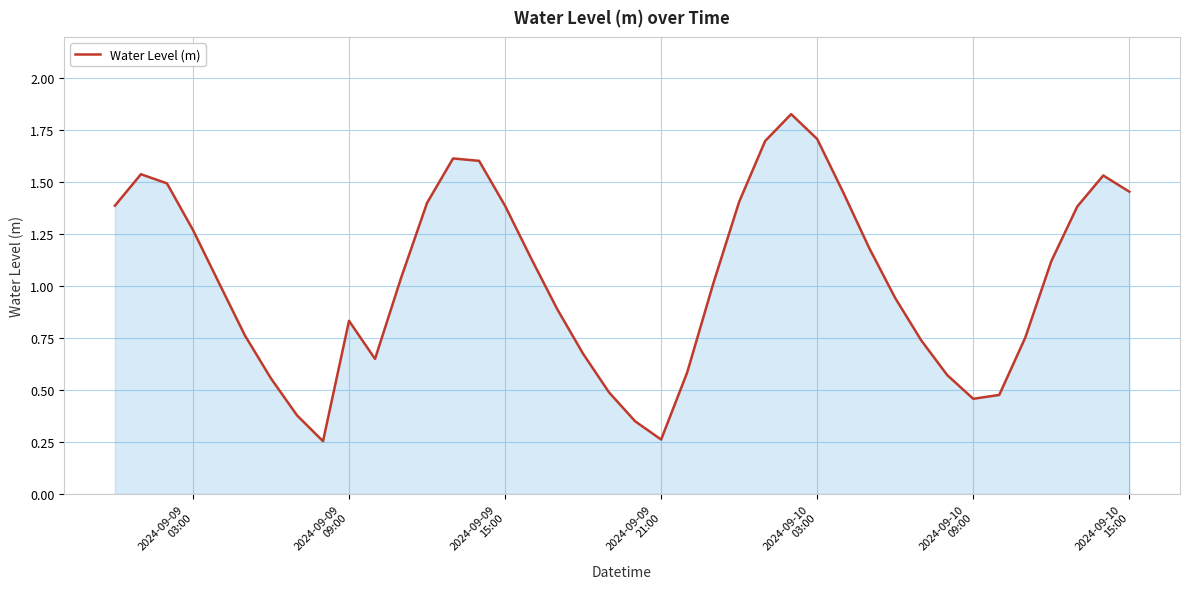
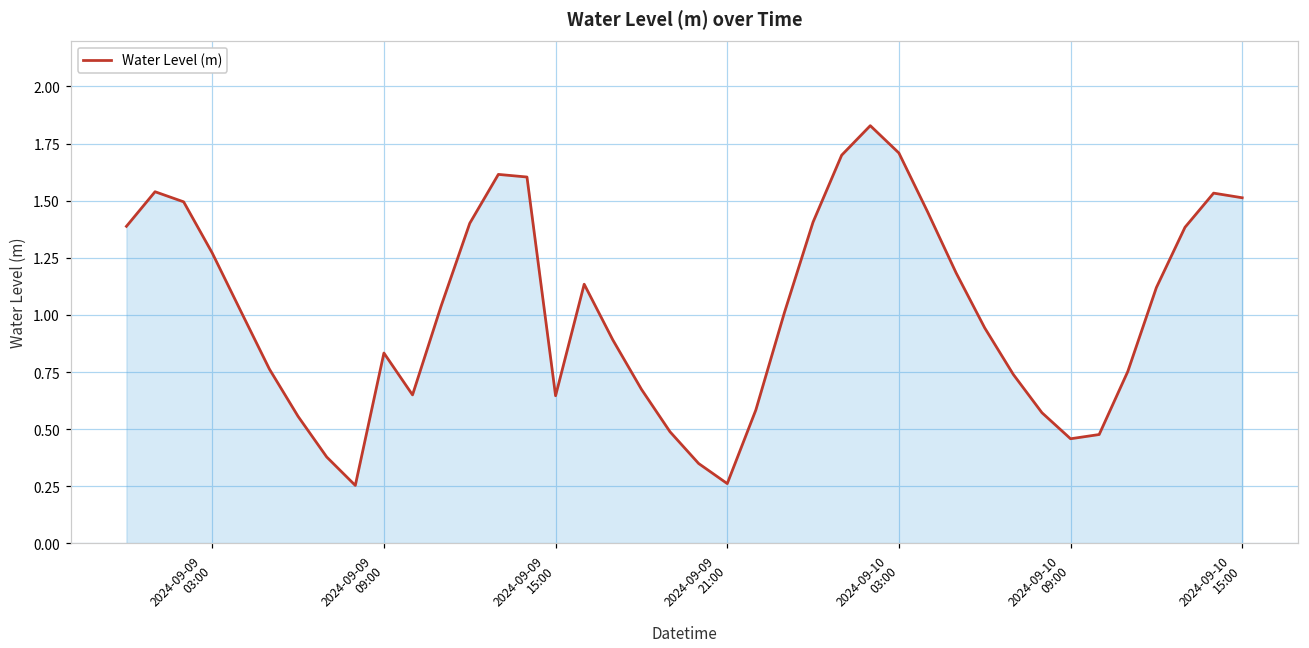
  {
    "2024-09-09 03:00": 1.27,
    "2024-09-09 09:00": 0.83,
-   "2024-09-09 15:00": 1.39,
+   "2024-09-09 15:00": 0.65,
    "2024-09-09 21:00": 0.26,
    "2024-09-10 03:00": 1.71,
    "2024-09-10 09:00": 0.46,
-   "2024-09-10 15:00": 1.45
+   "2024-09-10 15:00": 1.51
  }
